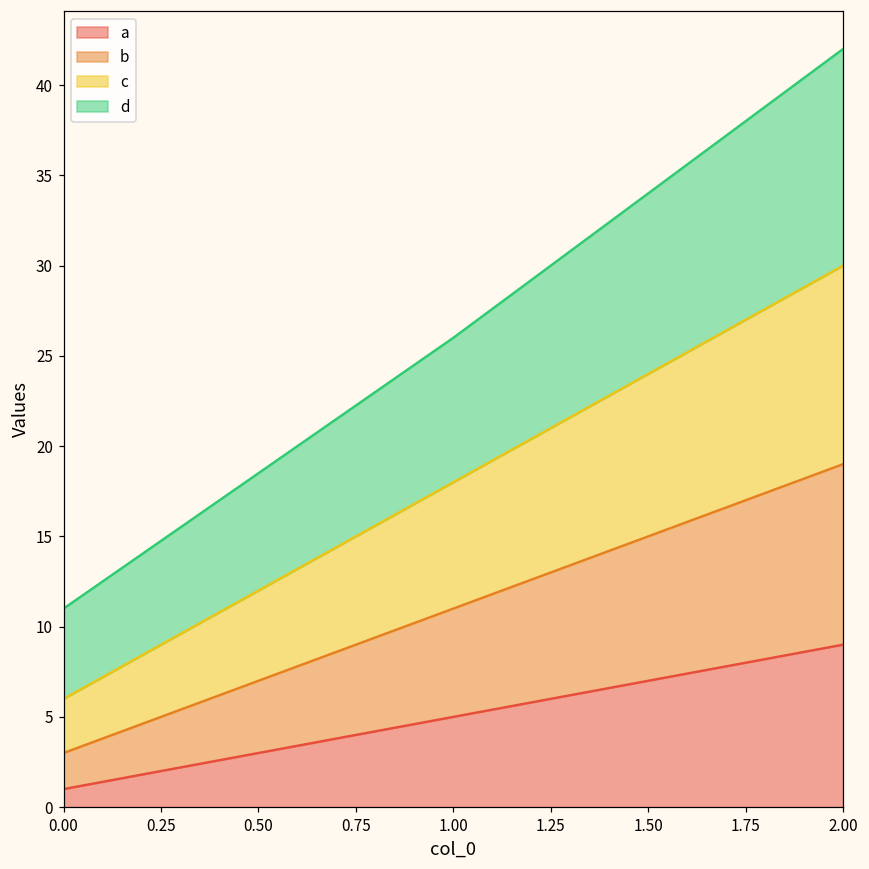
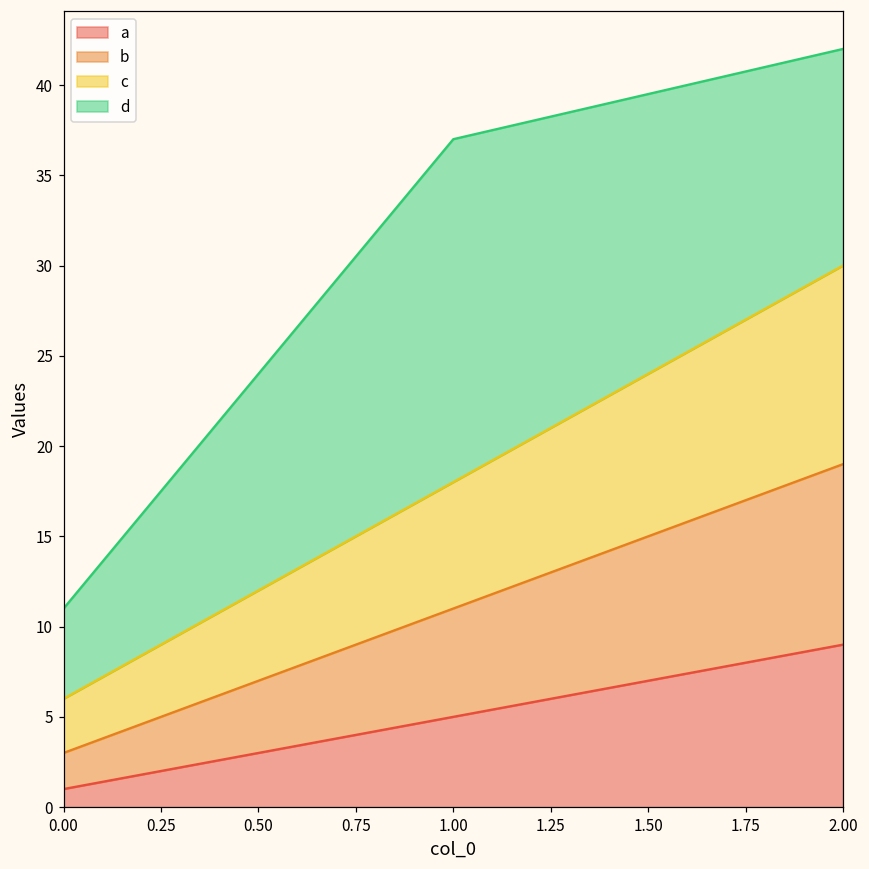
  {
    "d": {
      "0.00": 5,
-     "1.00": 8,
+     "1.00": 19,
      "2.00": 12
    }
  }
